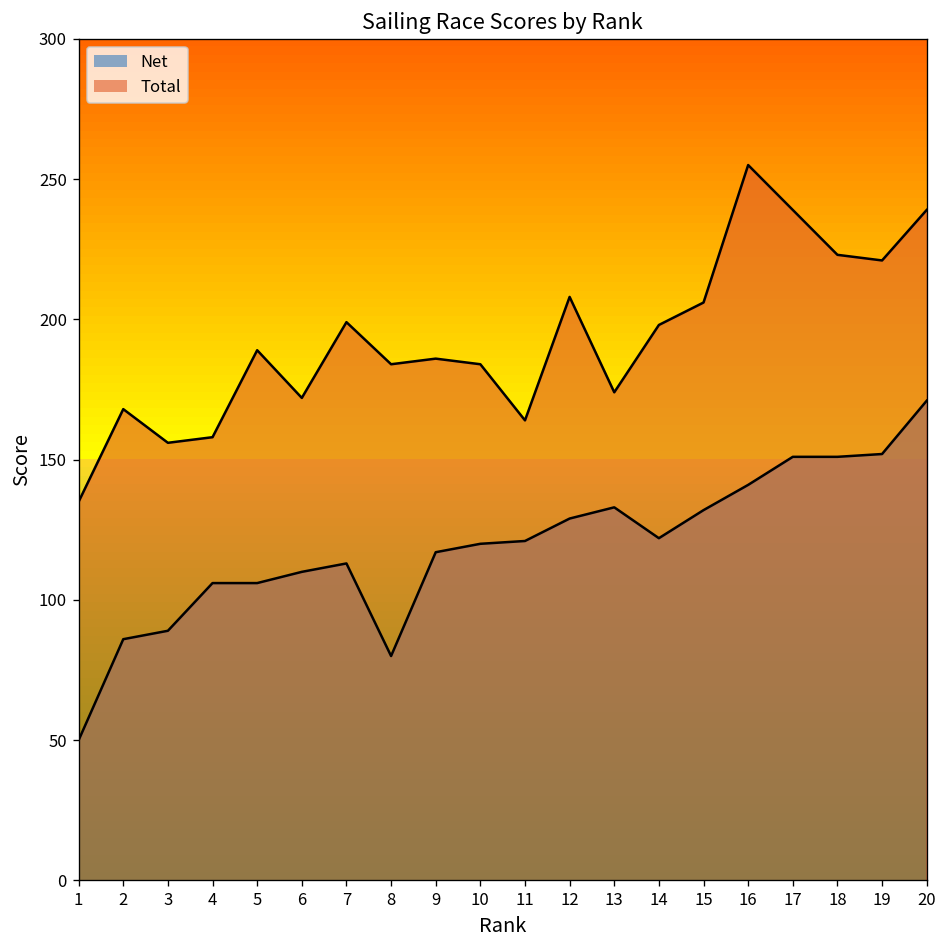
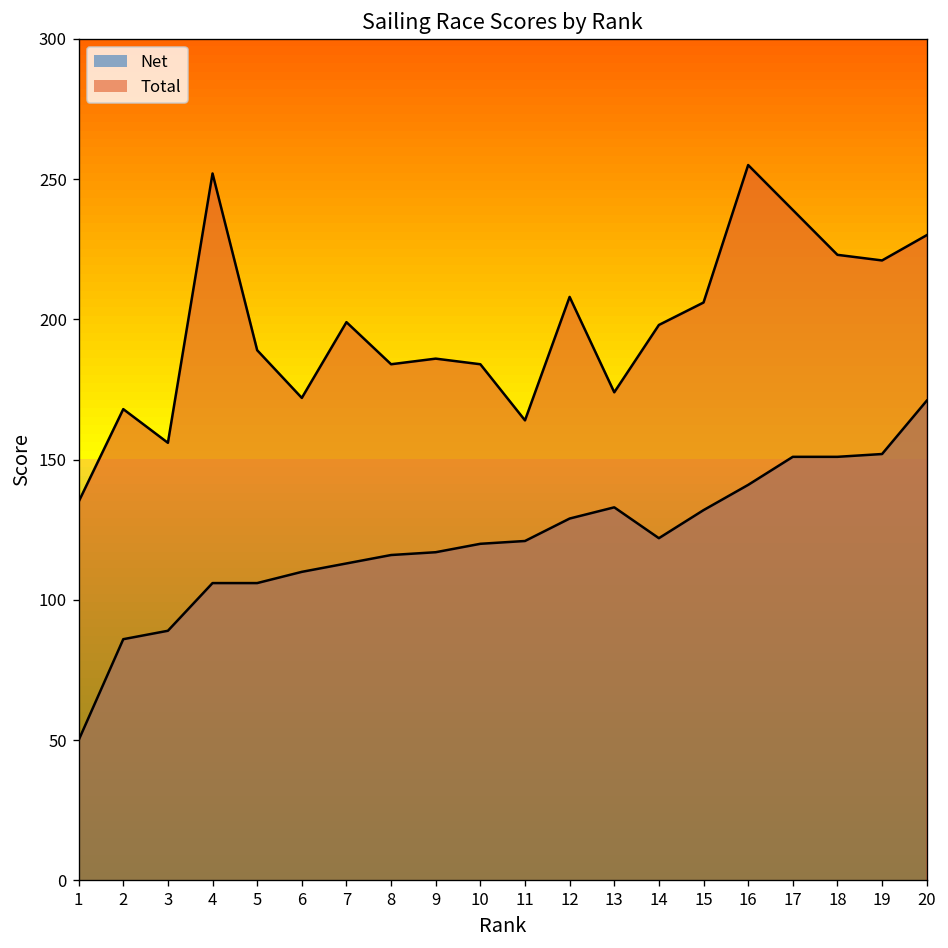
  {
    "Net": {
      "1": 50,
      "2": 86,
      "3": 89,
      "4": 106,
      "5": 106,
      "6": 110,
      "7": 113,
-     "8": 80,
+     "8": 116,
      "9": 117,
      "10": 120,
      "11": 121,
      "12": 129,
      "13": 133,
      "14": 122,
      "15": 132,
      "16": 141,
      "17": 151,
      "18": 151,
      "19": 152,
      "20": 171
    },
    "Total": {
      "1": 135,
      "2": 168,
      "3": 156,
-     "4": 158,
+     "4": 252,
      "5": 189,
      "6": 172,
      "7": 199,
      "8": 184,
      "9": 186,
      "10": 184,
      "11": 164,
      "12": 208,
      "13": 174,
      "14": 198,
      "15": 206,
      "16": 255,
      "17": 239,
      "18": 223,
      "19": 221,
-     "20": 239
+     "20": 230
    }
  }
